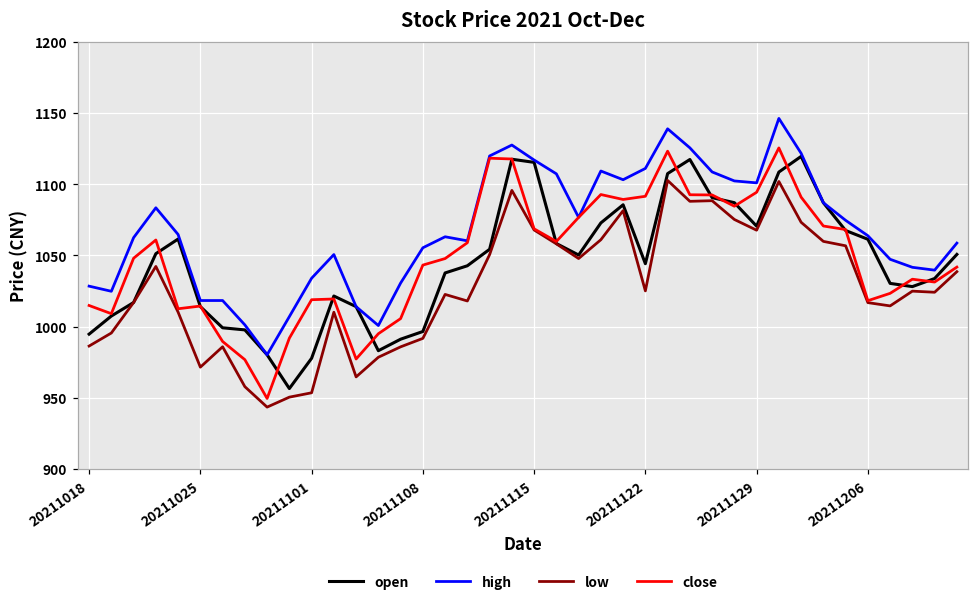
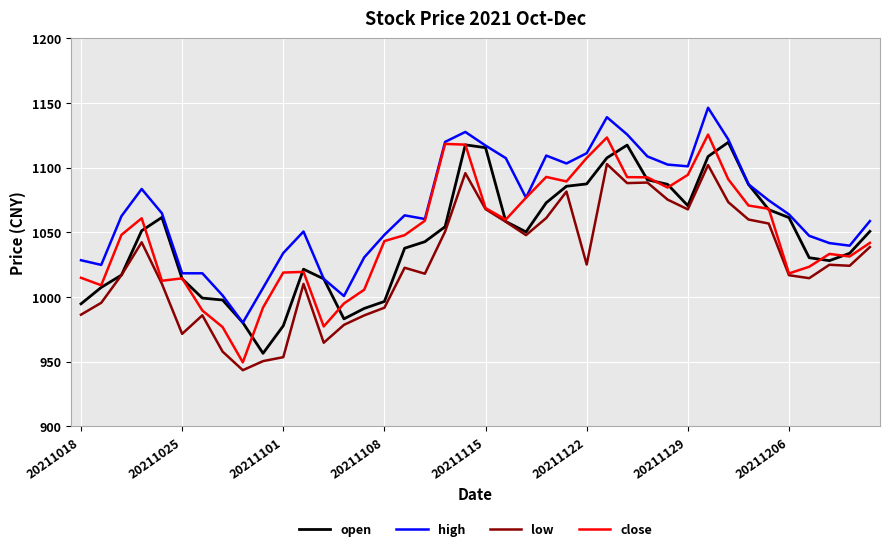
  {
    "open": {
      "20211018": 995,
      "20211101": 978,
      "20211108": 997,
-     "20211122": 1044,
+     "20211122": 1087,
      "20211129": 1071,
      "20211206": 1061
    },
    "high": {
      "20211018": 1028,
      "20211025": 1018,
      "20211101": 1034,
-     "20211108": 1055,
+     "20211108": 1048,
      "20211122": 1111,
      "20211129": 1101,
      "20211206": 1064
    },
    "low": {
      "20211018": 986,
      "20211025": 972,
      "20211101": 953,
      "20211108": 992,
      "20211122": 1025,
      "20211129": 1068
    },
    "close": {
      "20211018": 1015,
      "20211101": 1019,
      "20211108": 1043,
-     "20211122": 1092,
+     "20211122": 1107,
      "20211129": 1094
    }
  }
